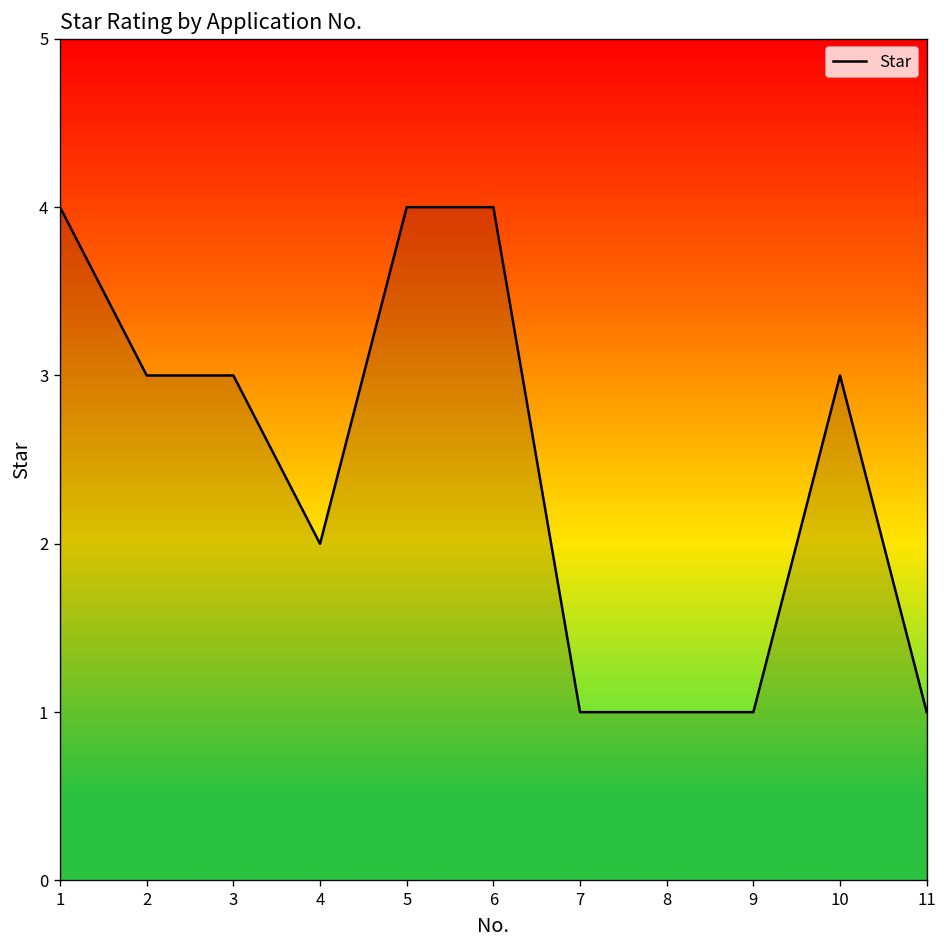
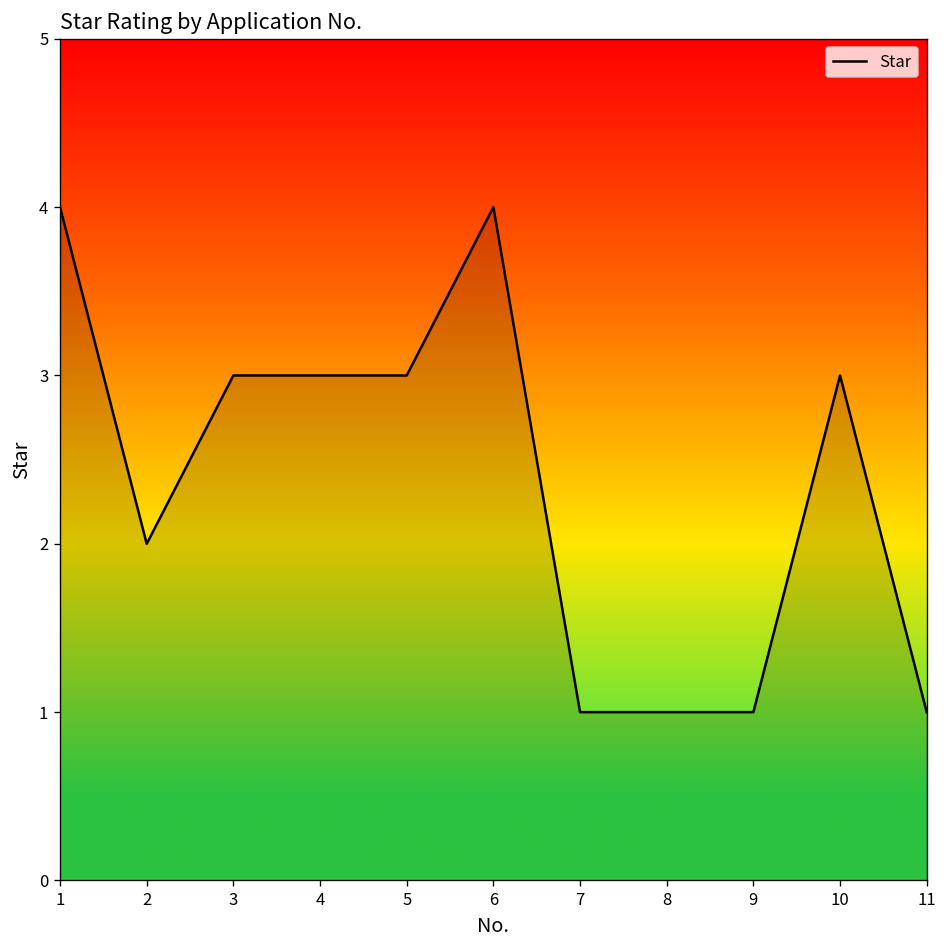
  {
    "1": 4,
-   "2": 3,
+   "2": 2,
    "3": 3,
-   "4": 2,
-   "5": 4,
+   "4": 3,
+   "5": 3,
    "6": 4,
    "7": 1,
    "8": 1,
    "9": 1,
    "10": 3,
    "11": 1
  }
